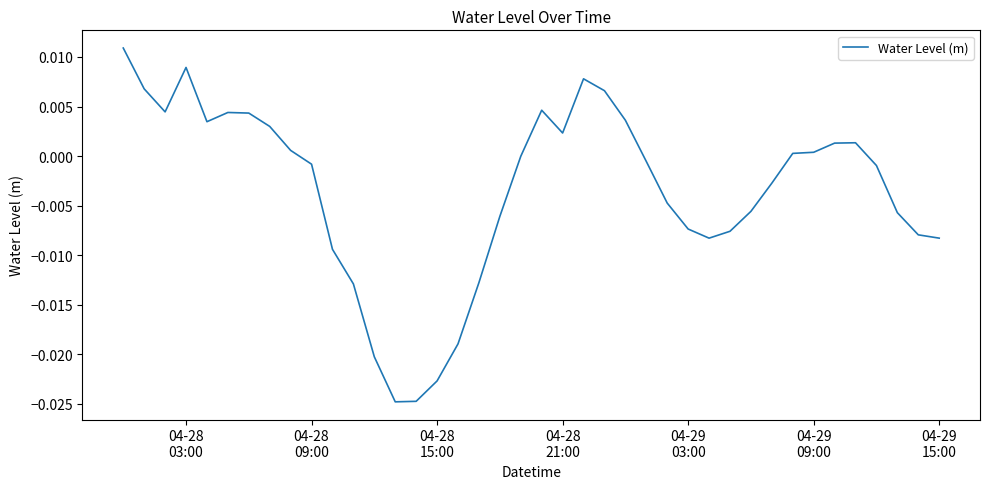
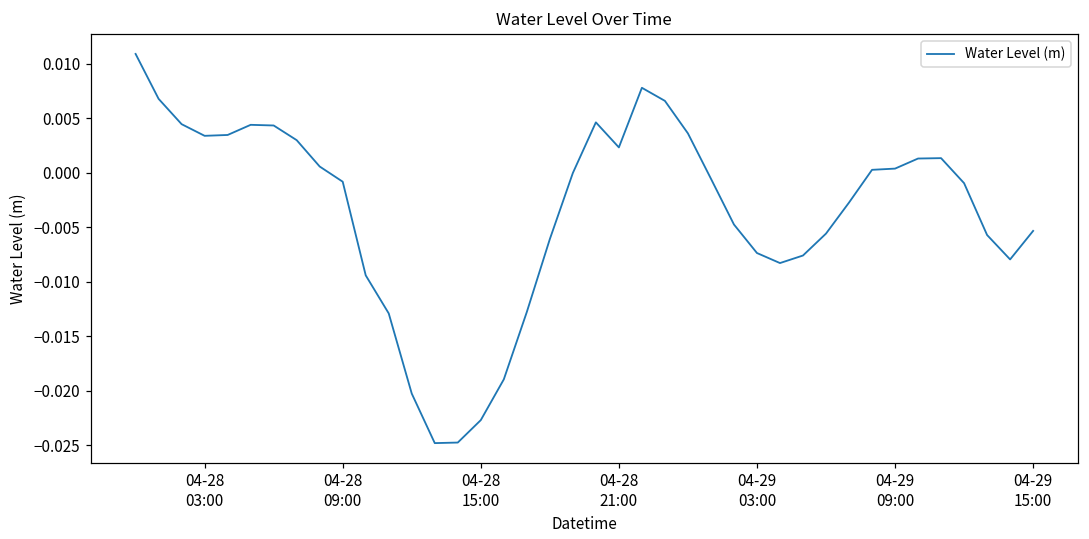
  {
-   "04-28 03:00": 0.009,
+   "04-28 03:00": 0.003,
    "04-28 09:00": -0.001,
    "04-28 15:00": -0.023,
    "04-28 21:00": 0.002,
    "04-29 03:00": -0.007,
    "04-29 09:00": 0.000,
-   "04-29 15:00": -0.008
+   "04-29 15:00": -0.005
  }
